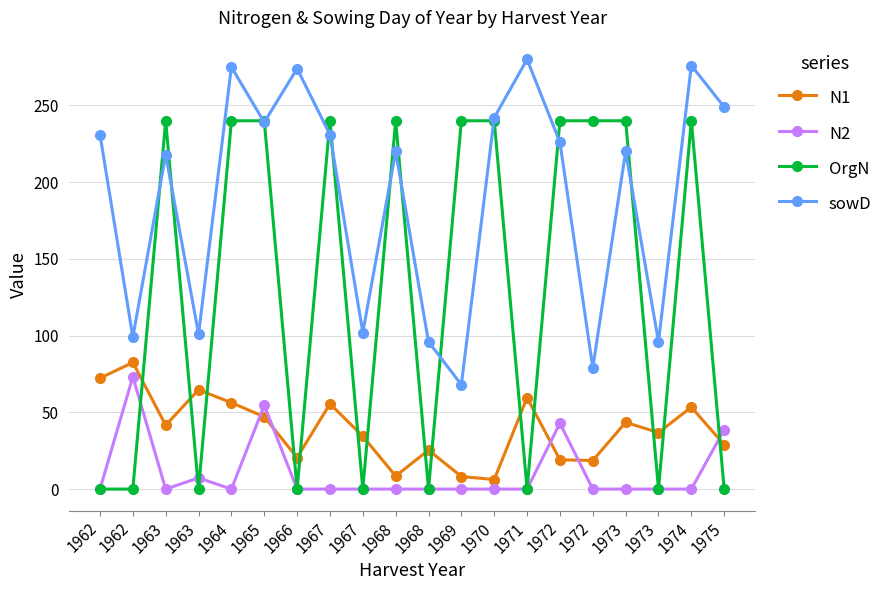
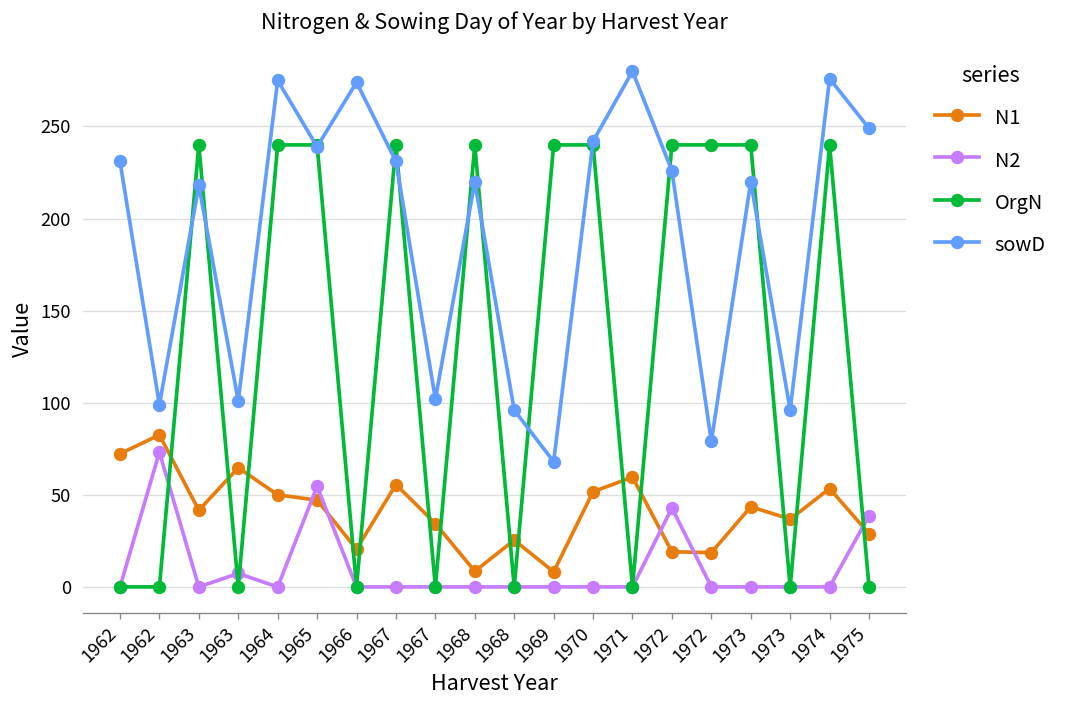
  {
    "N1": {
-     "1964": 56,
+     "1964": 50,
      "1965": 47,
      "1966": 21,
      "1969": 8,
-     "1970": 6,
+     "1970": 52,
      "1971": 60,
      "1974": 53,
      "1975": 29
    },
    "N2": {
      "1964": 0,
      "1965": 55,
      "1969": 0,
      "1970": 0,
      "1974": 0,
      "1975": 39
    },
    "OrgN": {
      "1964": 240,
      "1969": 240,
      "1970": 240,
      "1974": 240,
      "1975": 0
    },
    "sowD": {
      "1964": 275,
      "1966": 274,
      "1969": 68,
      "1970": 242,
      "1971": 280,
      "1974": 276,
      "1975": 249
    }
  }
